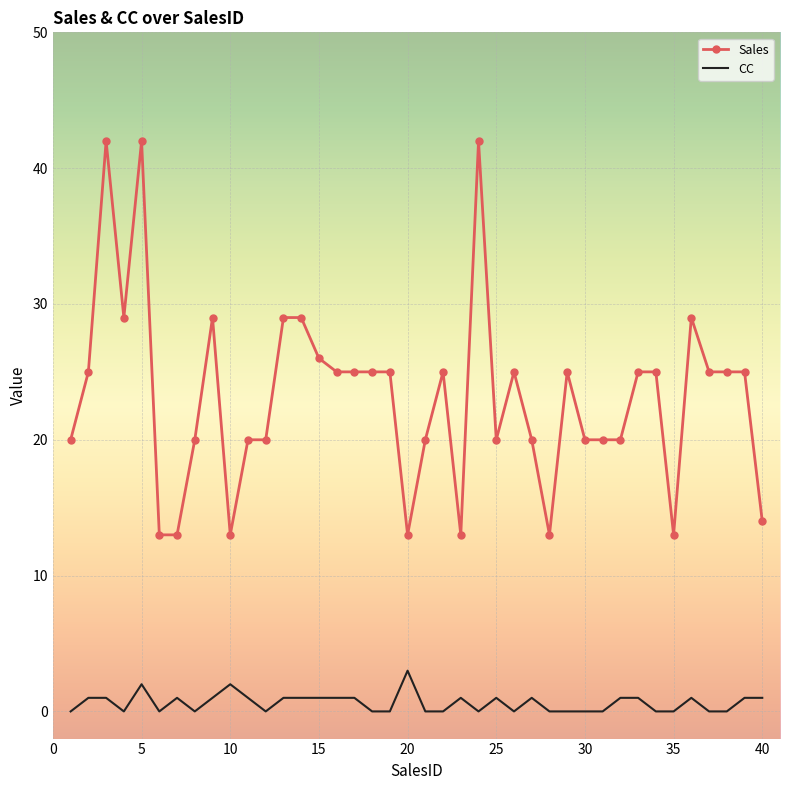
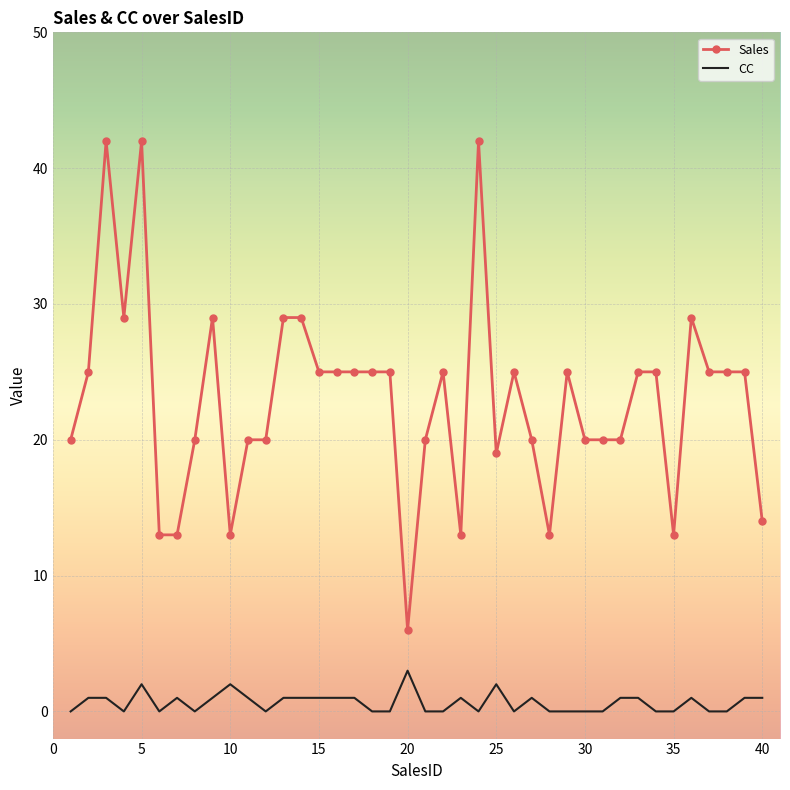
  {
    "Sales": {
      "5": 42,
      "10": 13,
-     "15": 26,
-     "20": 13,
-     "25": 20,
+     "15": 25,
+     "20": 6,
+     "25": 19,
      "30": 20,
      "35": 13,
      "40": 14
    },
    "CC": {
      "5": 2,
      "10": 2,
      "15": 1,
      "20": 3,
-     "25": 1,
+     "25": 2,
      "30": 0,
      "35": 0,
      "40": 1
    }
  }
